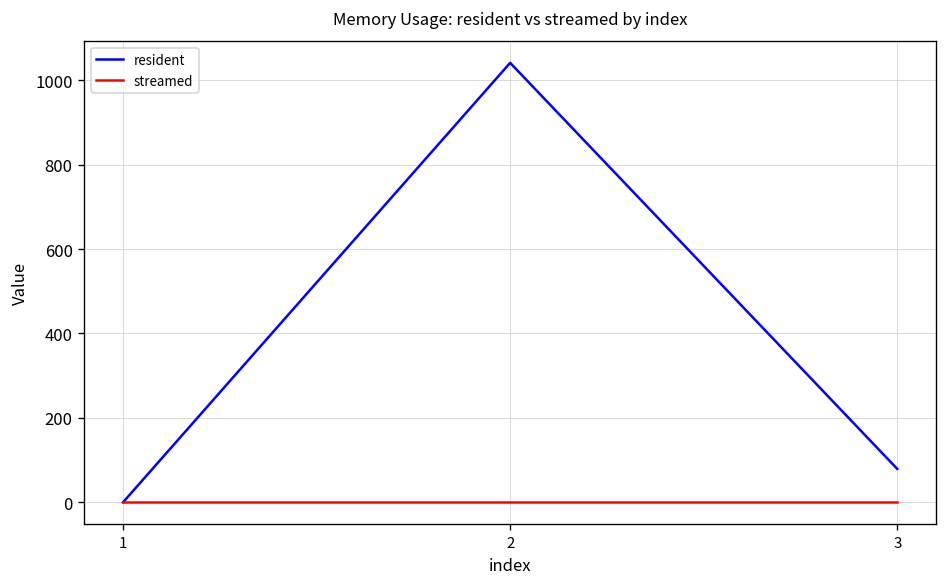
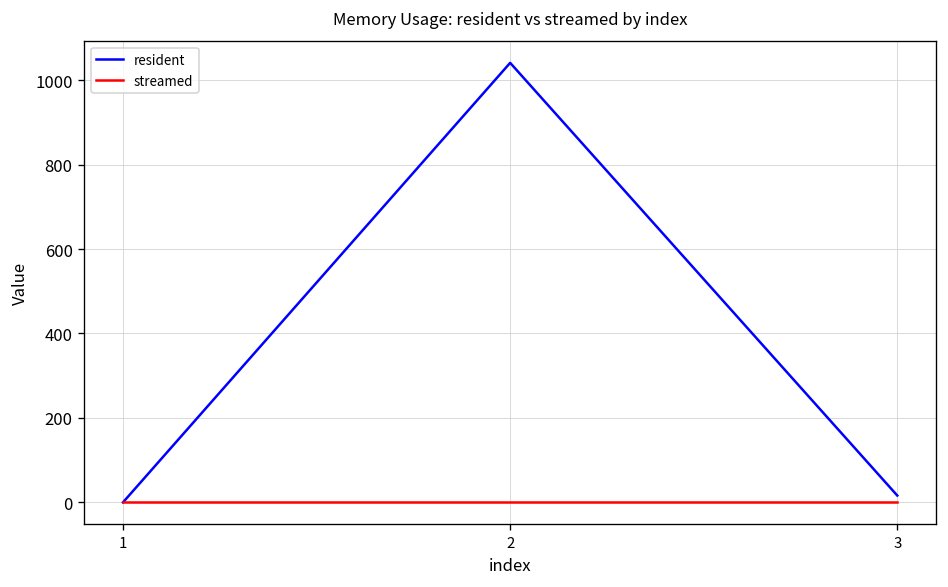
  {
    "resident": {
      "2": 1040,
-     "3": 80
+     "3": 20
    },
    "streamed": {
      "2": 0,
      "3": 0
    }
  }
